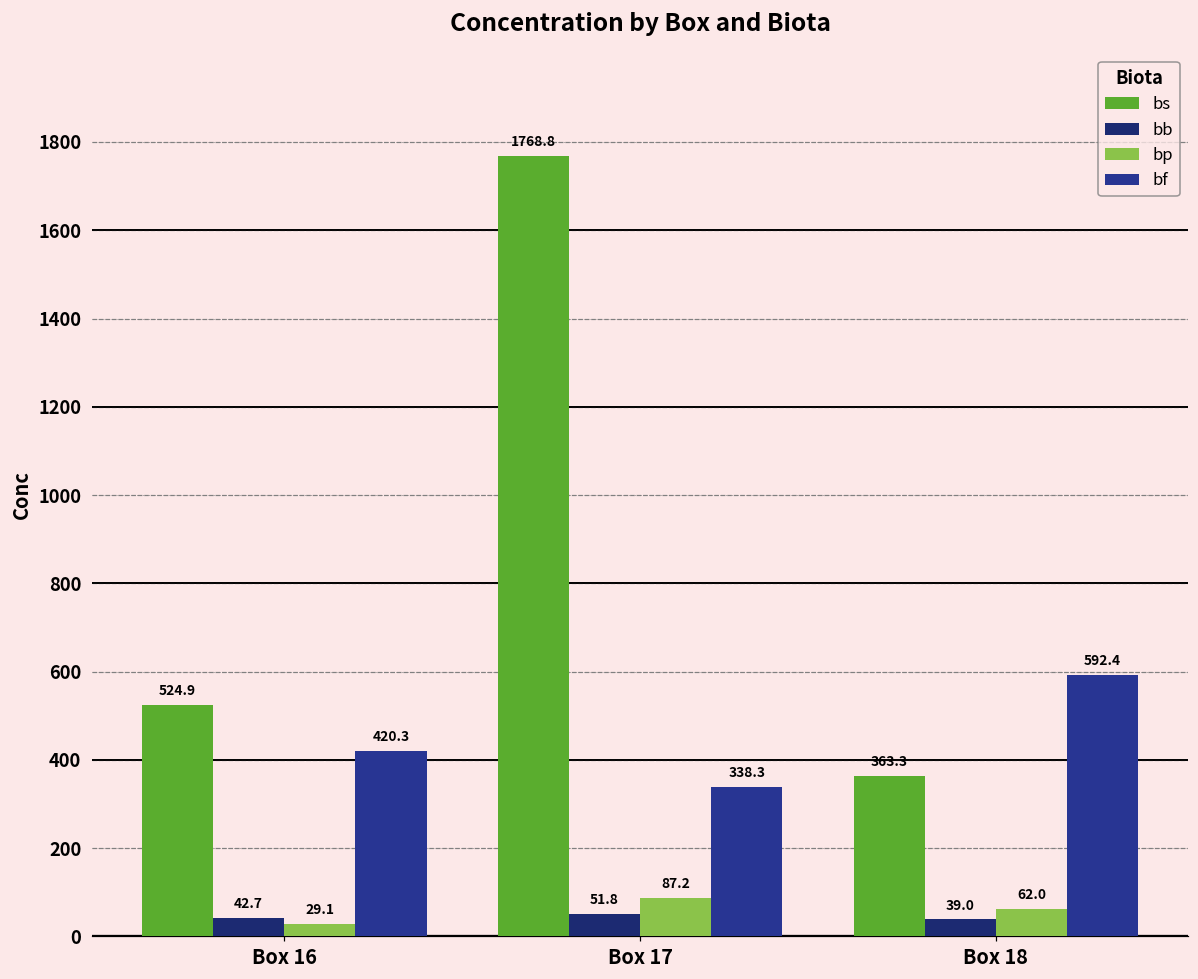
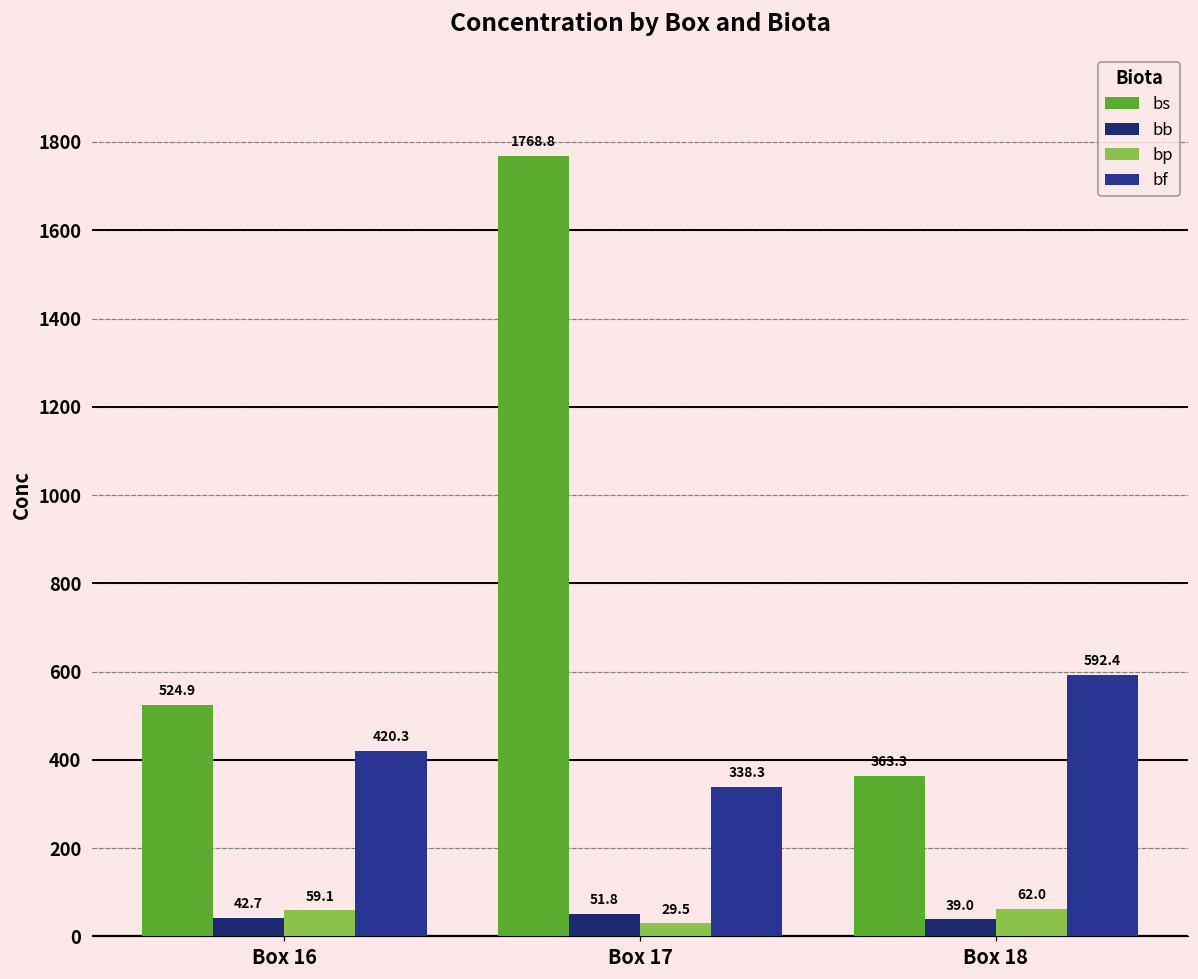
  {
    "bs": {
      "Box 16": 524.9,
      "Box 17": 1768.8,
      "Box 18": 363.3
    },
    "bp": {
-     "Box 16": 29.1,
-     "Box 17": 87.2,
+     "Box 16": 59.1,
+     "Box 17": 29.5,
      "Box 18": 62.0
    }
  }
